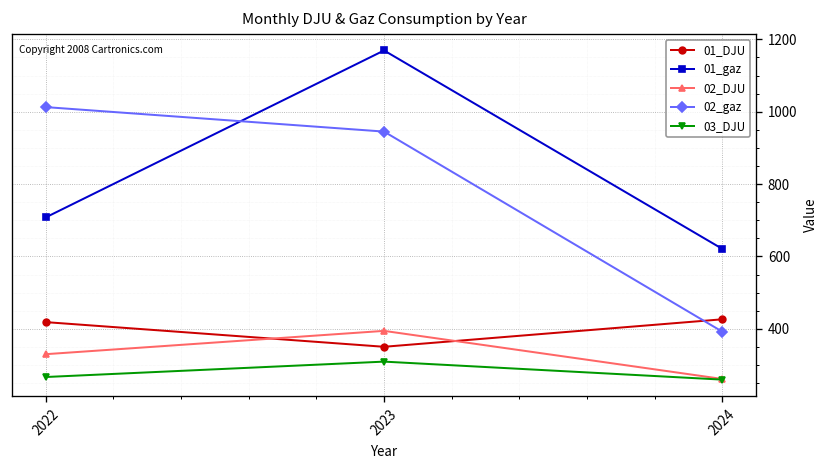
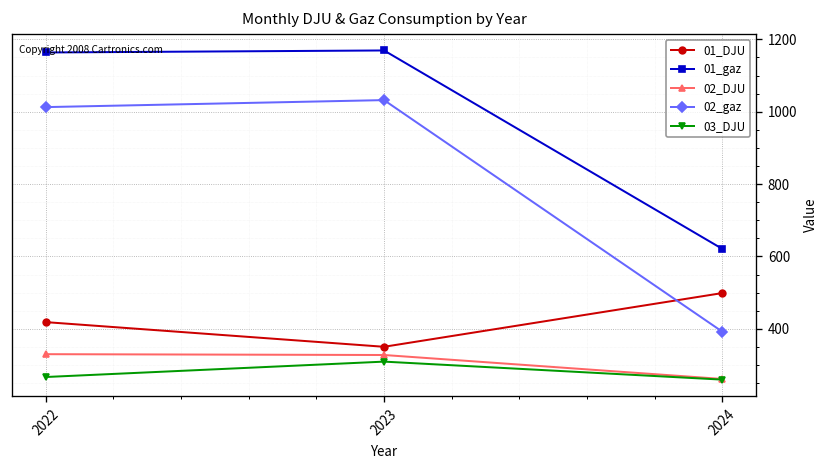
  {
    "01_DJU": {
      "2022": 420,
      "2023": 350,
-     "2024": 430
+     "2024": 500
    },
    "01_gaz": {
-     "2022": 710,
+     "2022": 1160,
      "2023": 1170,
      "2024": 620
    },
    "02_DJU": {
      "2022": 330,
-     "2023": 390
+     "2023": 330
    },
    "02_gaz": {
      "2022": 1010,
-     "2023": 950,
+     "2023": 1030,
      "2024": 390
    },
    "03_DJU": {
      "2022": 270,
      "2023": 310
    }
  }
